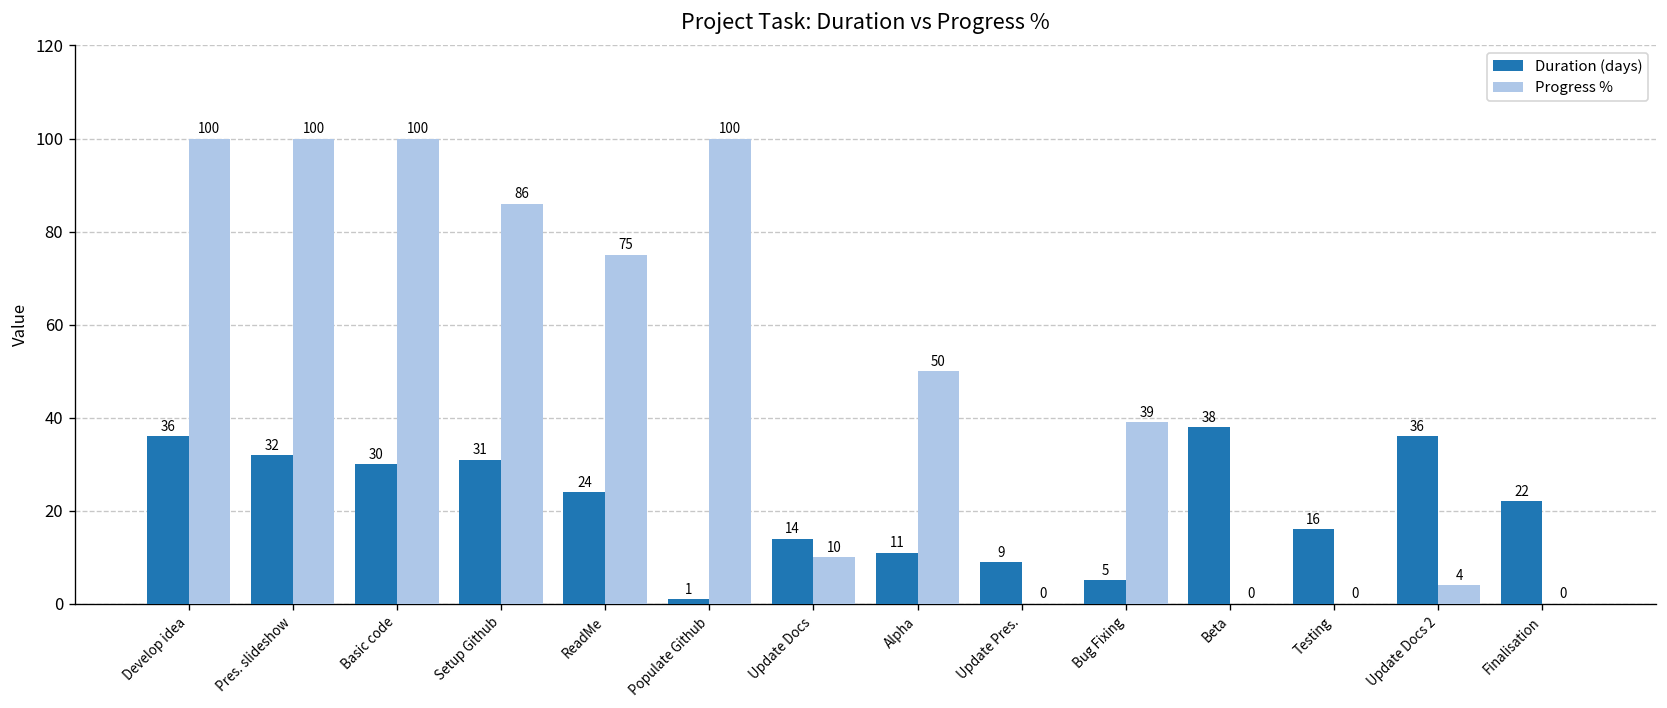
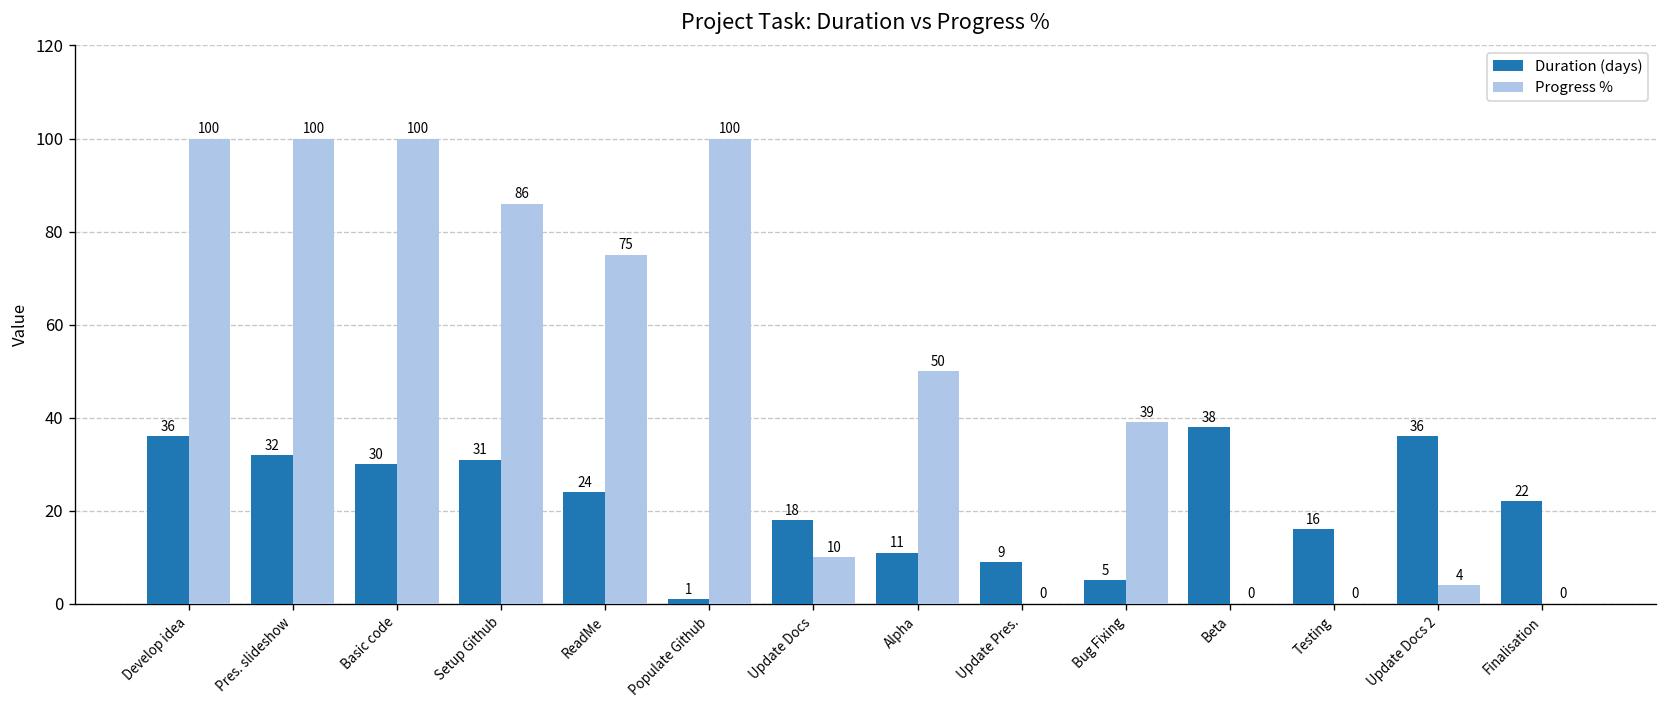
  {
    "Duration (days)": {
      "Develop idea": 36,
      "Pres. slideshow": 32,
      "Basic code": 30,
      "Setup Github": 31,
      "ReadMe": 24,
      "Populate Github": 1,
-     "Update Docs": 14,
+     "Update Docs": 18,
      "Alpha": 11,
      "Update Pres.": 9,
      "Bug Fixing": 5,
      "Beta": 38,
      "Testing": 16,
      "Update Docs 2": 36,
      "Finalisation": 22
    },
    "Progress %": {
      "Develop idea": 100,
      "Pres. slideshow": 100,
      "Basic code": 100,
      "Setup Github": 86,
      "ReadMe": 75,
      "Populate Github": 100,
      "Update Docs": 10,
      "Alpha": 50,
      "Update Pres.": 0,
      "Bug Fixing": 39,
      "Beta": 0,
      "Testing": 0,
      "Update Docs 2": 4,
      "Finalisation": 0
    }
  }
